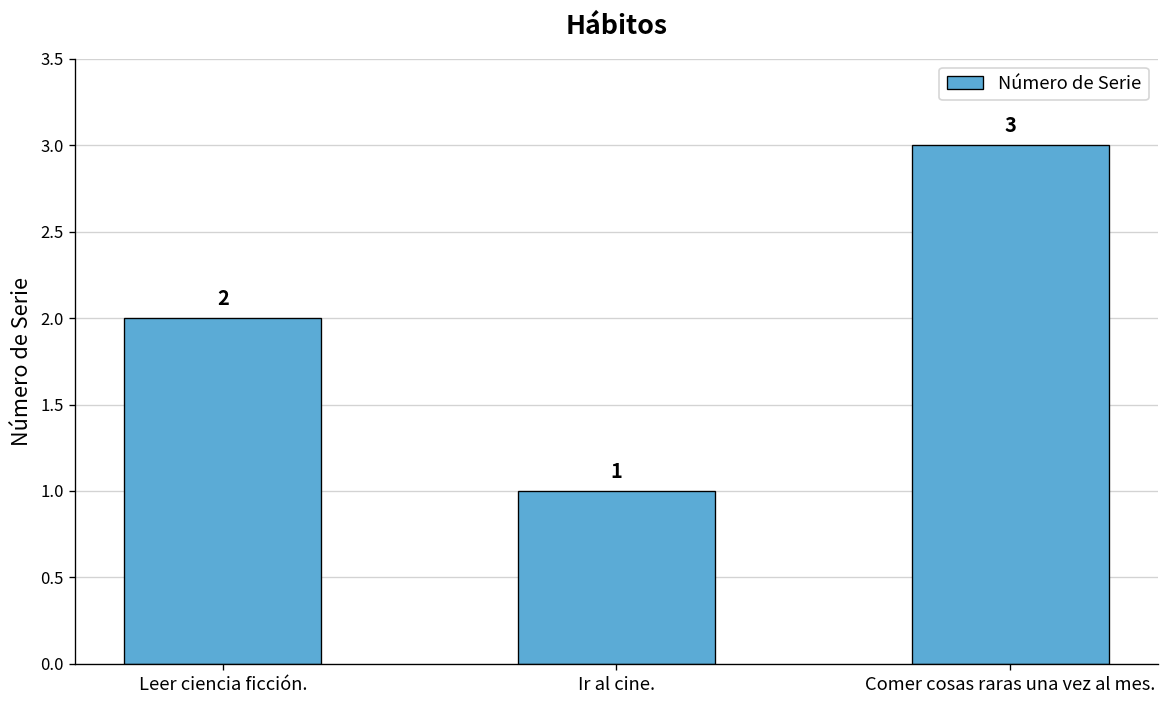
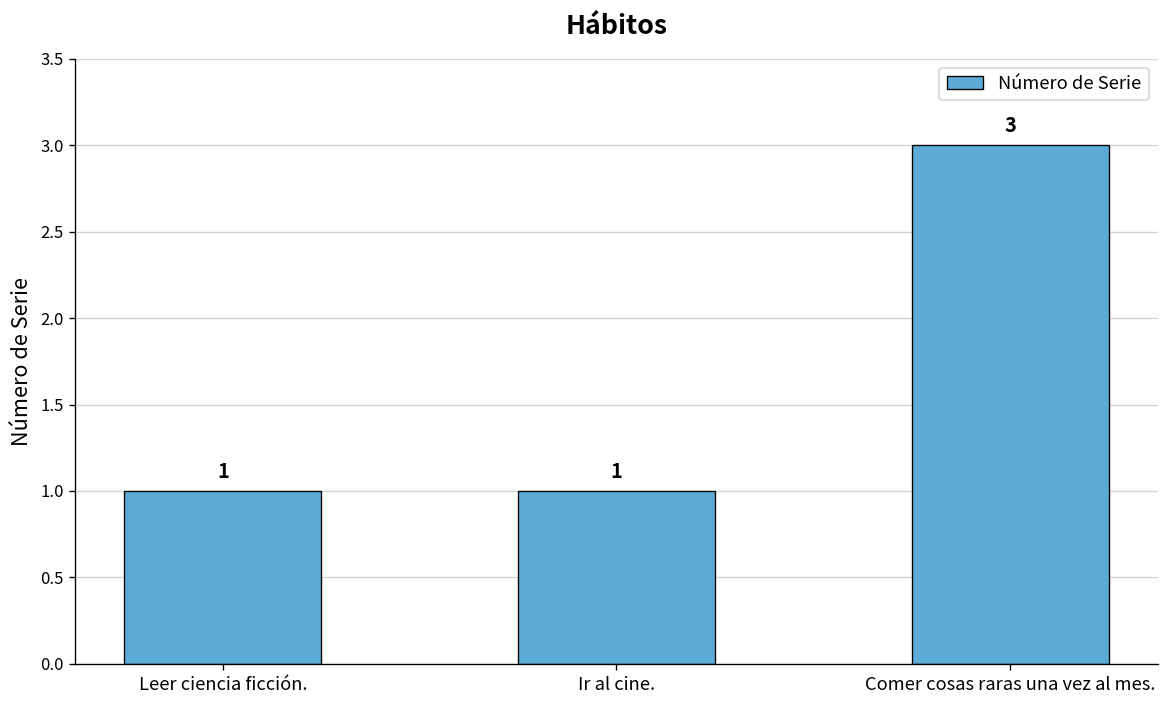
  {
-   "Leer ciencia ficción.": 2,
+   "Leer ciencia ficción.": 1,
    "Ir al cine.": 1,
    "Comer cosas raras una vez al mes.": 3
  }
